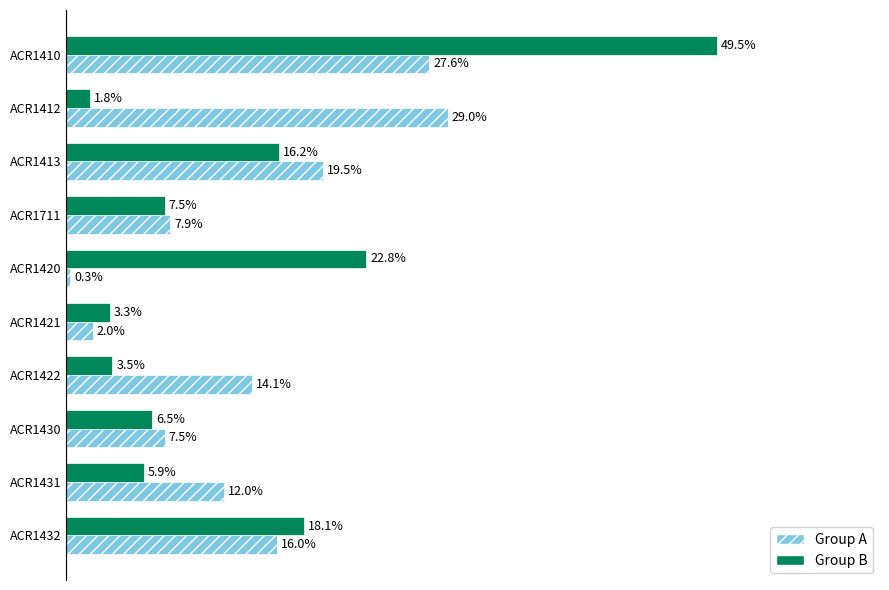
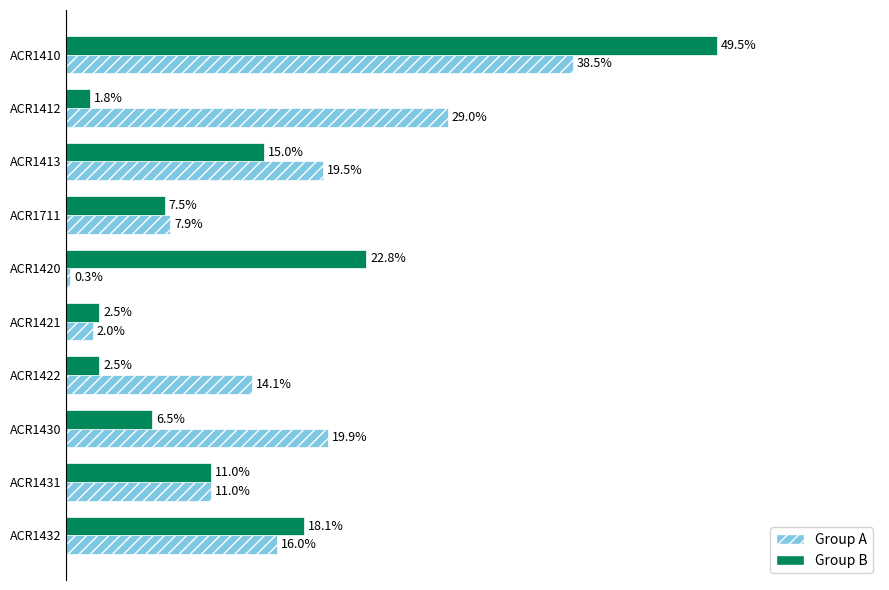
  {
    "Group A": {
-     "ACR1410": "27.6%",
+     "ACR1410": "38.5%",
      "ACR1412": "29.0%",
      "ACR1413": "19.5%",
      "ACR1711": "7.9%",
      "ACR1420": "0.3%",
      "ACR1421": "2.0%",
      "ACR1422": "14.1%",
-     "ACR1430": "7.5%",
-     "ACR1431": "12.0%",
+     "ACR1430": "19.9%",
+     "ACR1431": "11.0%",
      "ACR1432": "16.0%"
    },
    "Group B": {
      "ACR1410": "49.5%",
      "ACR1412": "1.8%",
-     "ACR1413": "16.2%",
+     "ACR1413": "15.0%",
      "ACR1711": "7.5%",
      "ACR1420": "22.8%",
-     "ACR1421": "3.3%",
-     "ACR1422": "3.5%",
+     "ACR1421": "2.5%",
+     "ACR1422": "2.5%",
      "ACR1430": "6.5%",
-     "ACR1431": "5.9%",
+     "ACR1431": "11.0%",
      "ACR1432": "18.1%"
    }
  }
